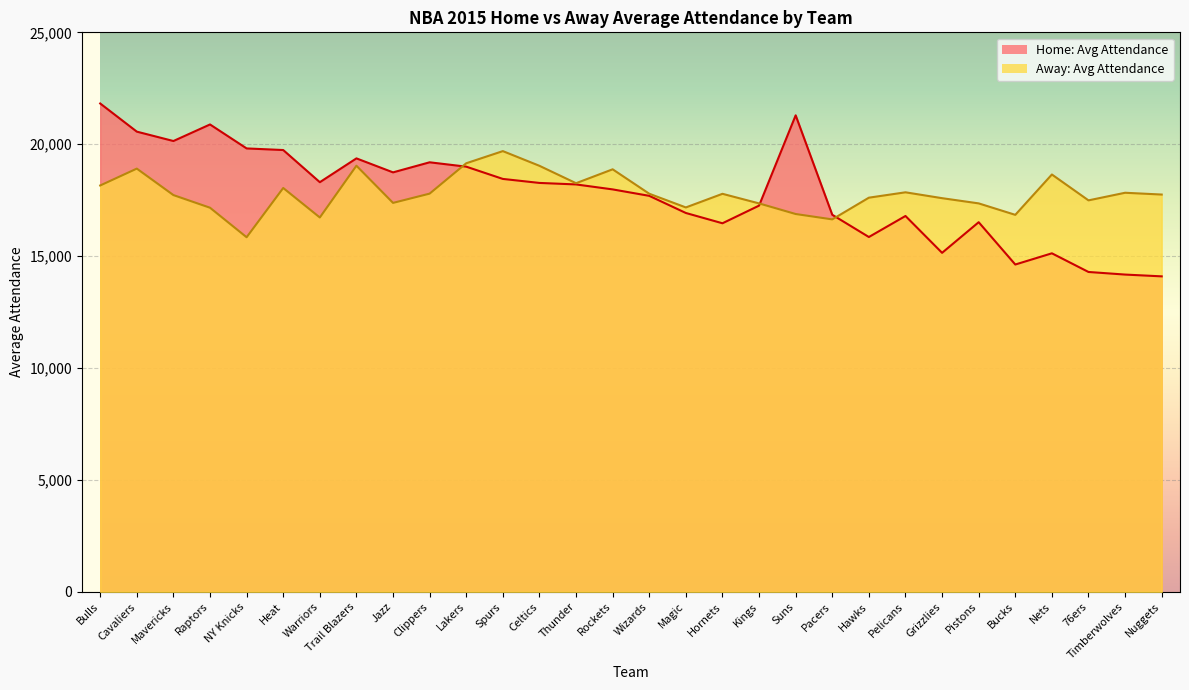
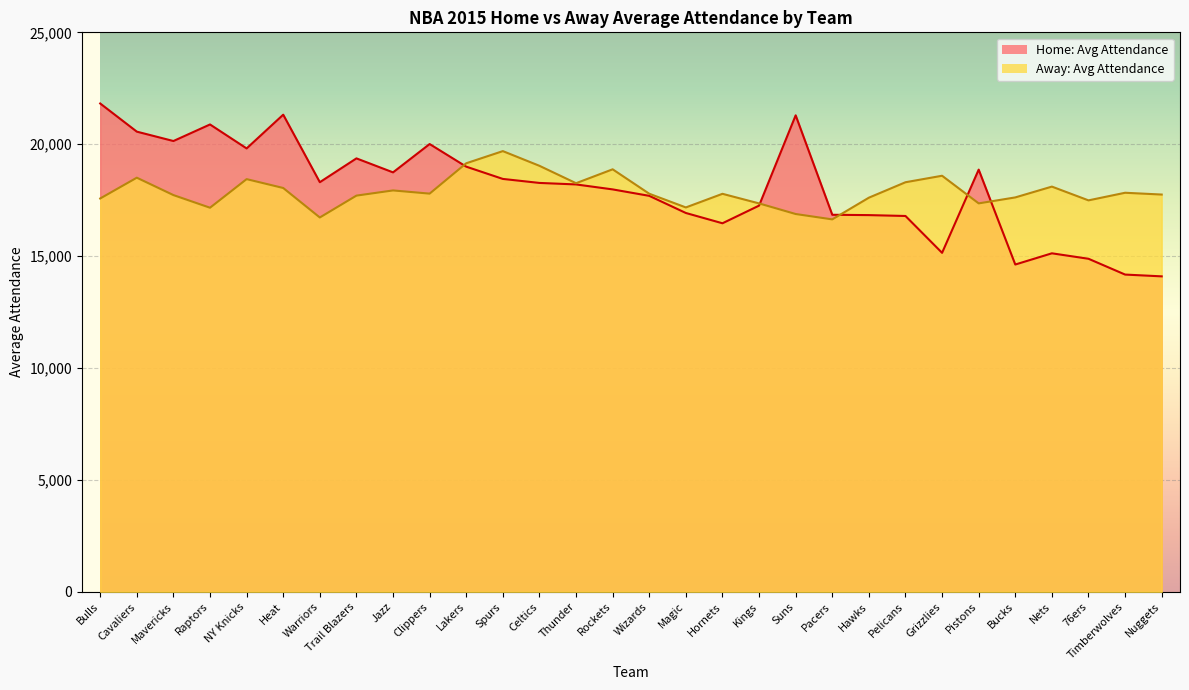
  {
    "Home: Avg Attendance": {
      "Bulls": "21,800",
      "Cavaliers": "20,600",
      "Mavericks": "20,100",
      "Raptors": "20,900",
      "NY Knicks": "19,800",
-     "Heat": "19,700",
+     "Heat": "21,300",
      "Warriors": "18,300",
      "Trail Blazers": "19,400",
      "Jazz": "18,700",
-     "Clippers": "19,200",
+     "Clippers": "20,000",
      "Lakers": "19,000",
      "Spurs": "18,400",
      "Celtics": "18,300",
      "Rockets": "18,000",
      "Magic": "16,900",
      "Hornets": "16,500",
      "Suns": "21,300",
      "Pacers": "16,800",
-     "Hawks": "15,900",
+     "Hawks": "16,800",
      "Pelicans": "16,800",
      "Grizzlies": "15,100",
-     "Pistons": "16,500",
+     "Pistons": "18,900",
      "Bucks": "14,600",
      "Nets": "15,100",
-     "76ers": "14,300",
+     "76ers": "14,900",
      "Timberwolves": "14,200",
      "Nuggets": "14,100"
    },
    "Away: Avg Attendance": {
-     "Bulls": "18,200",
-     "Cavaliers": "18,900",
+     "Bulls": "17,600",
+     "Cavaliers": "18,500",
      "Mavericks": "17,700",
      "Raptors": "17,200",
-     "NY Knicks": "15,800",
+     "NY Knicks": "18,400",
      "Heat": "18,000",
      "Warriors": "16,700",
-     "Trail Blazers": "19,000",
-     "Jazz": "17,400",
+     "Trail Blazers": "17,700",
+     "Jazz": "17,900",
      "Clippers": "17,800",
      "Lakers": "19,100",
      "Spurs": "19,700",
      "Celtics": "19,000",
      "Rockets": "18,900",
      "Magic": "17,200",
      "Hornets": "17,800",
      "Suns": "16,900",
      "Pacers": "16,600",
      "Hawks": "17,600",
-     "Pelicans": "17,900",
-     "Grizzlies": "17,600",
+     "Pelicans": "18,300",
+     "Grizzlies": "18,600",
      "Pistons": "17,400",
-     "Bucks": "16,800",
-     "Nets": "18,600",
+     "Bucks": "17,600",
+     "Nets": "18,100",
      "76ers": "17,500",
      "Timberwolves": "17,800",
      "Nuggets": "17,800"
    }
  }
